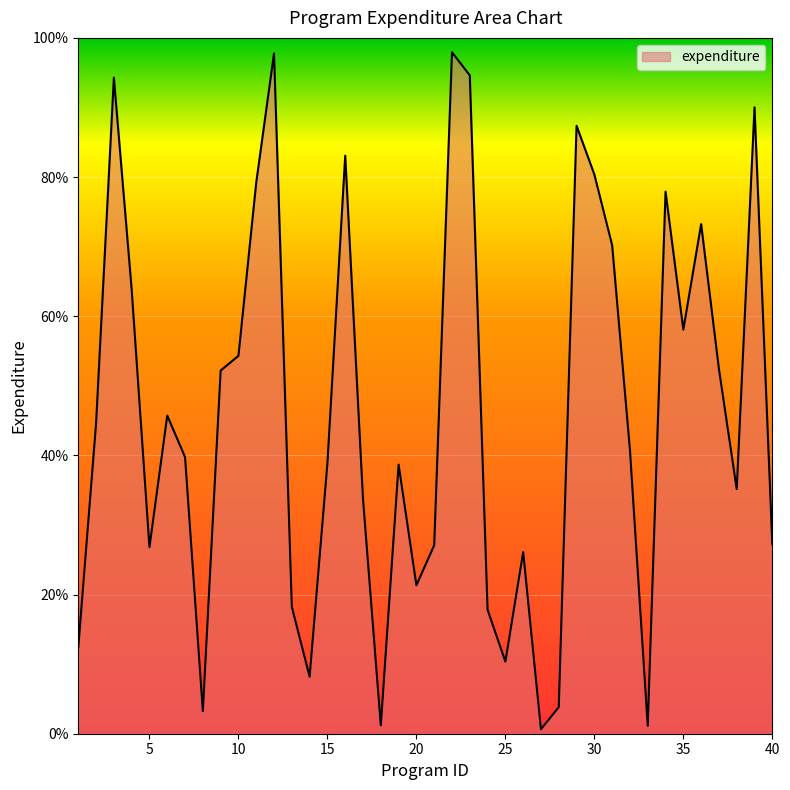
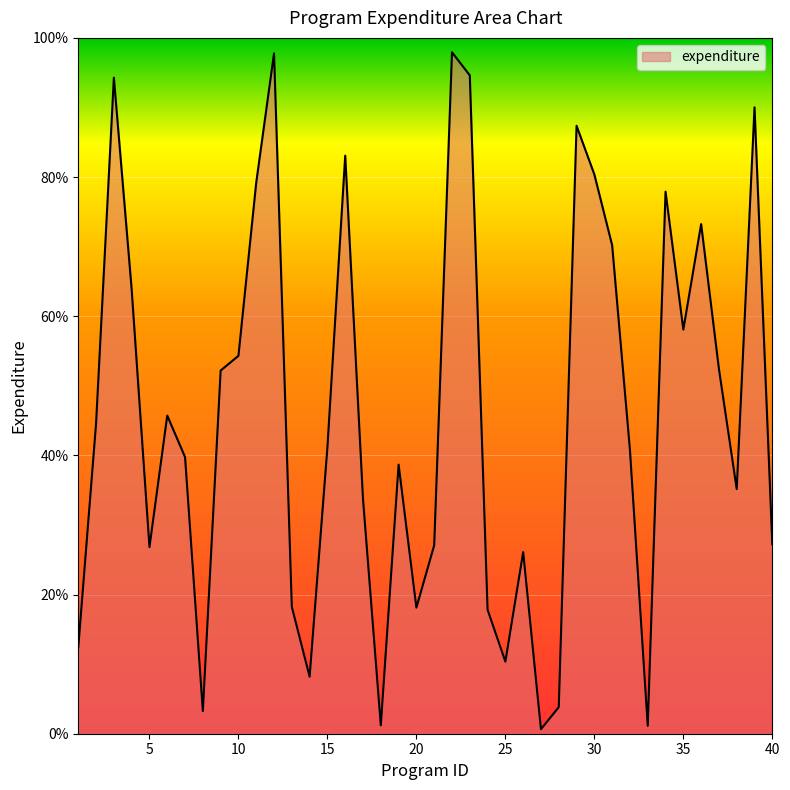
  {
    "5": "27%",
    "10": "54%",
-   "15": "39%",
-   "20": "21%",
+   "15": "41%",
+   "20": "18%",
    "25": "10%",
    "30": "80%",
    "35": "58%",
    "40": "27%"
  }
